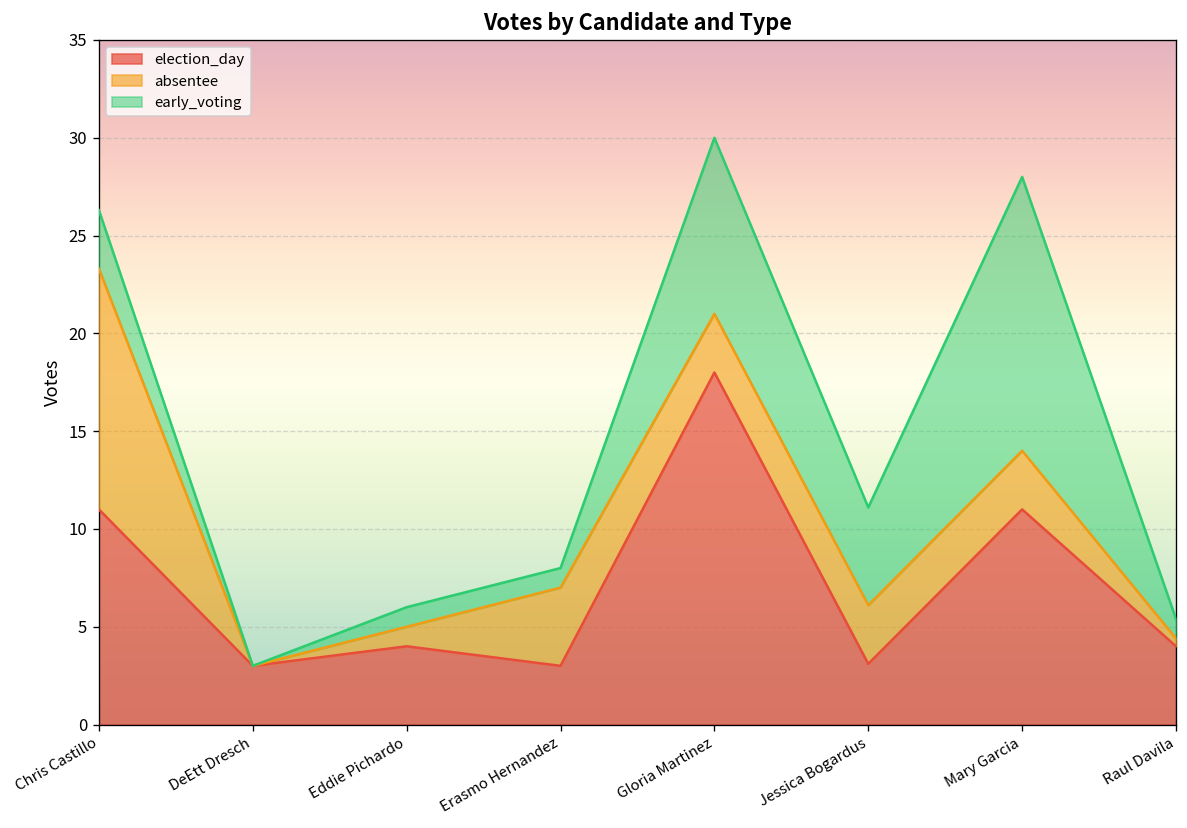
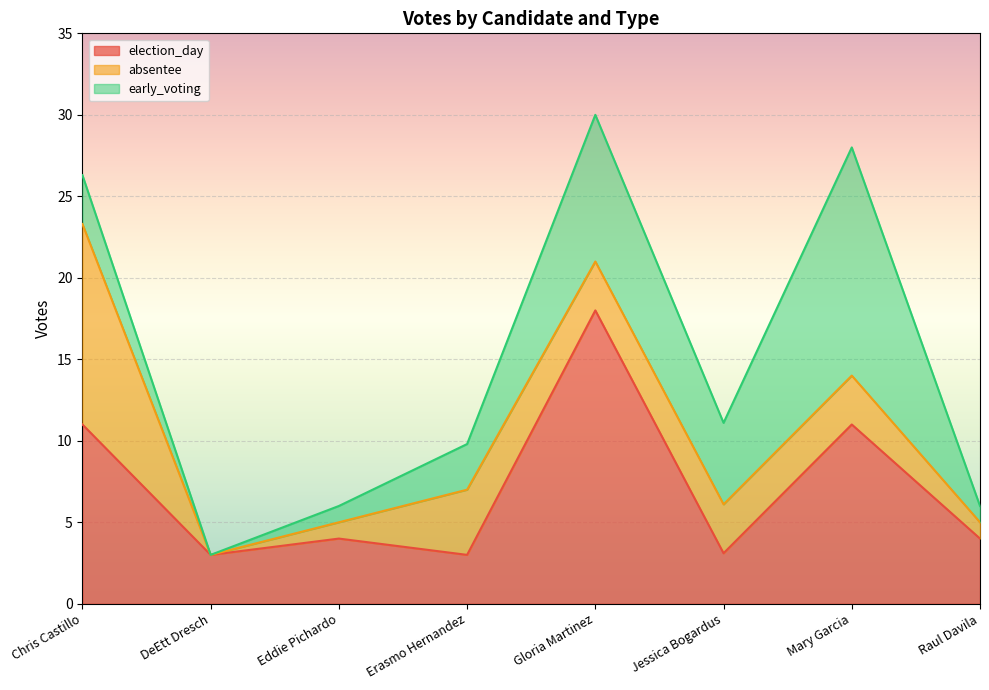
  {
    "election_day": {
      "Chris Castillo": 11.0,
      "Eddie Pichardo": 4.0,
      "Erasmo Hernandez": 3.0,
      "Gloria Martinez": 18.0,
      "Jessica Bogardus": 3.1,
      "Mary Garcia": 11.0,
      "Raul Davila": 4.0
    },
    "absentee": {
      "Chris Castillo": 12.3,
      "Eddie Pichardo": 1.0,
      "Erasmo Hernandez": 4.0,
      "Gloria Martinez": 3.0,
      "Jessica Bogardus": 3.0,
      "Mary Garcia": 3.0,
-     "Raul Davila": 0.4
+     "Raul Davila": 1.0
    },
    "early_voting": {
      "Chris Castillo": 3.0,
      "Eddie Pichardo": 1.0,
-     "Erasmo Hernandez": 1.0,
+     "Erasmo Hernandez": 2.8,
      "Gloria Martinez": 9.0,
      "Jessica Bogardus": 5.0,
      "Mary Garcia": 14.0,
      "Raul Davila": 1.0
    }
  }
